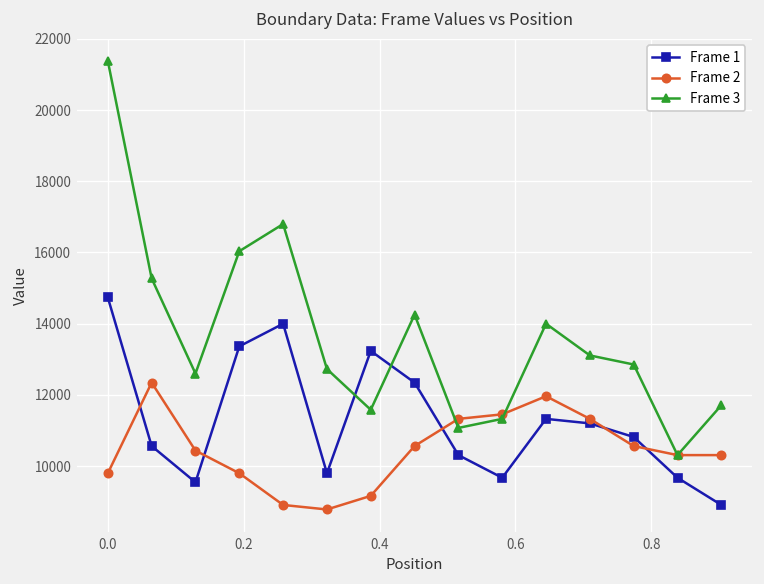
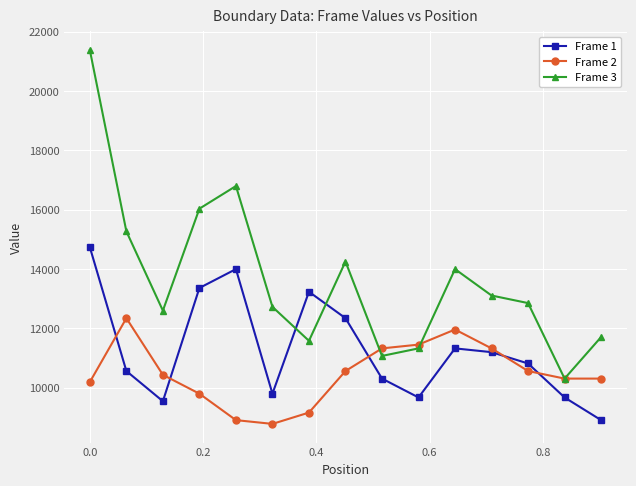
  {
    "Frame 1": {
      "0.0": 14700
    },
    "Frame 2": {
-     "0.0": 9800
+     "0.0": 10200
    },
    "Frame 3": {
      "0.0": 21400
    }
  }
